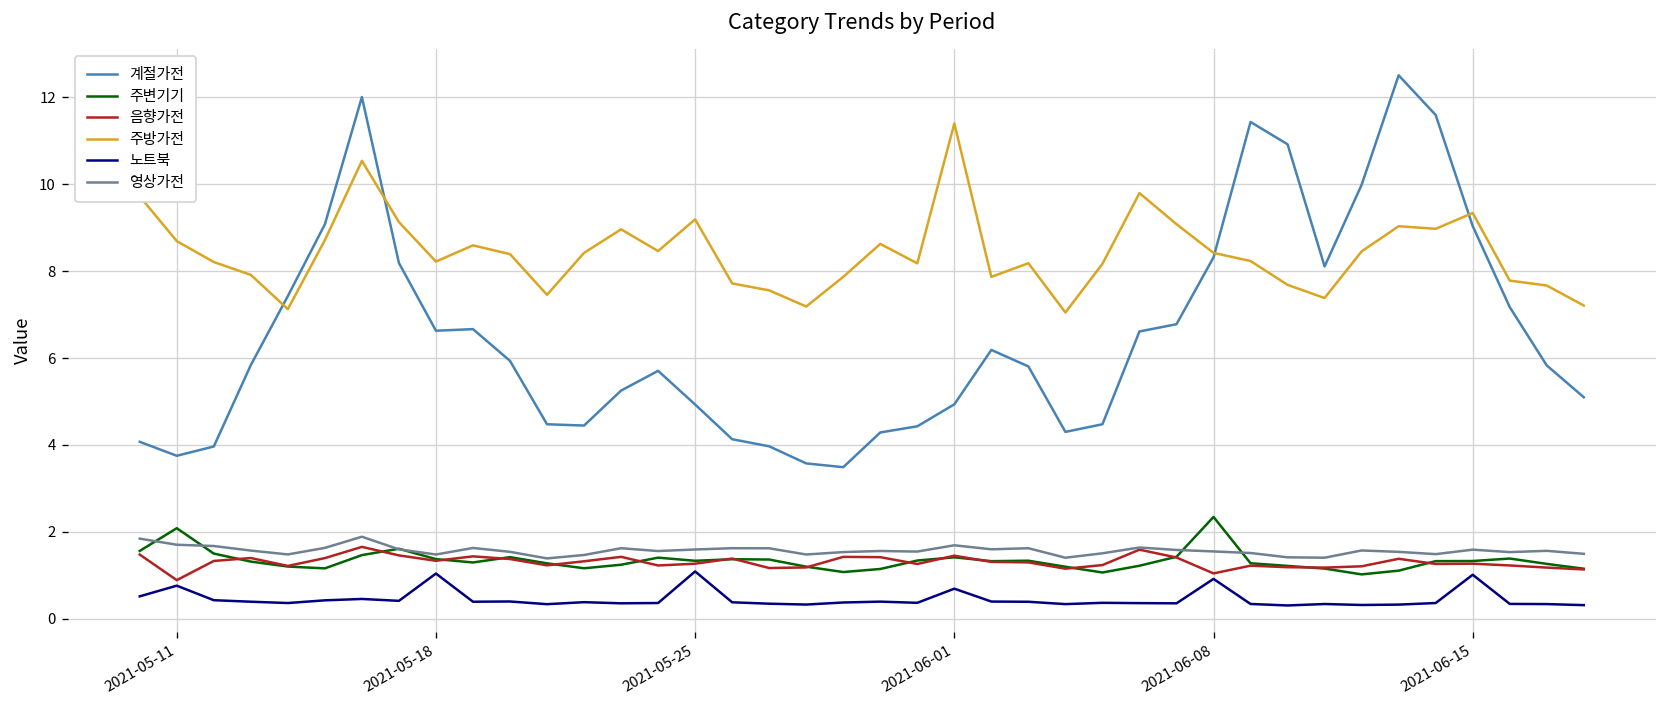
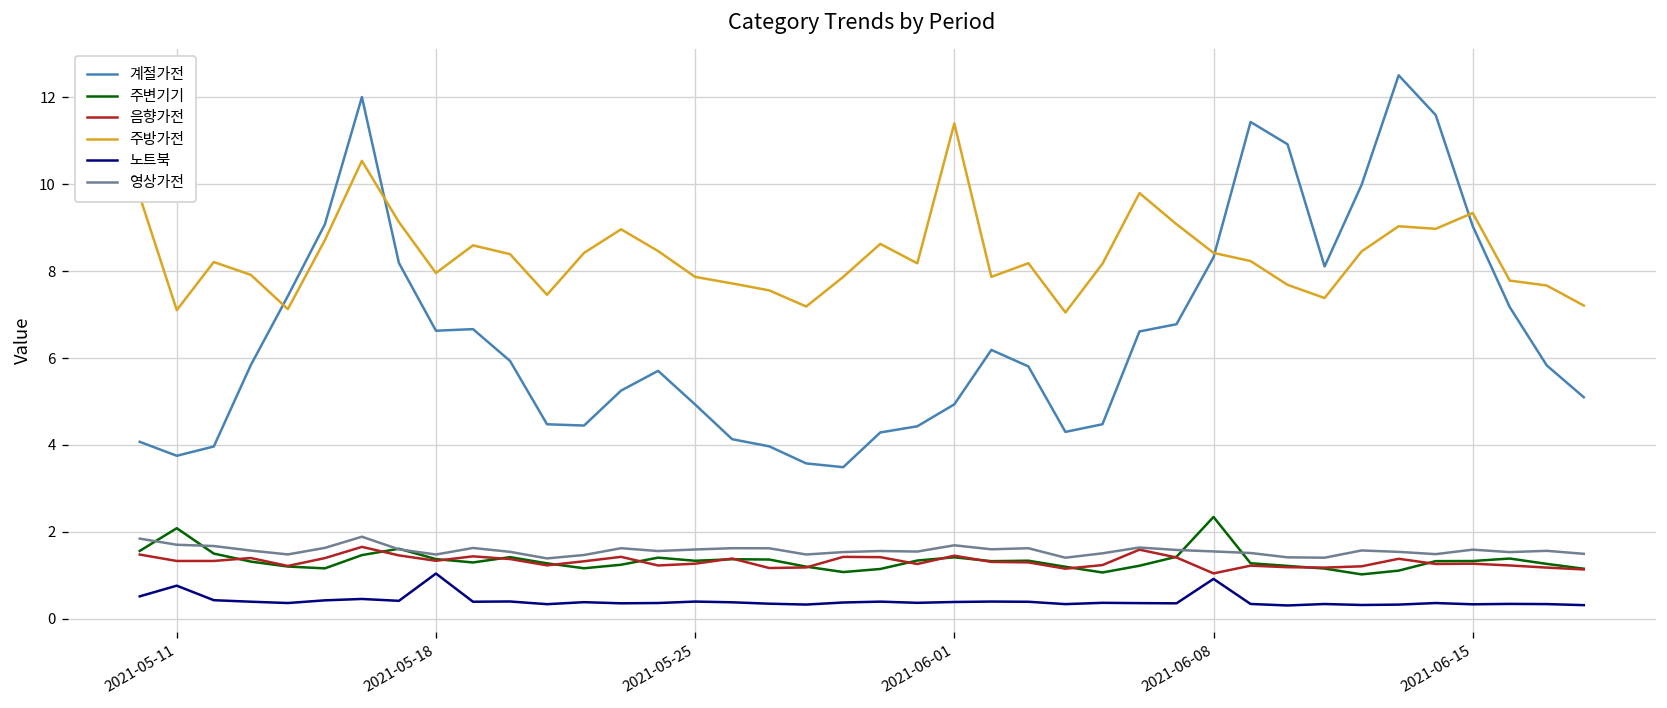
  {
    "주변기기": {
      "2021-05-11": 2.1,
      "2021-06-08": 2.3
    },
    "음향가전": {
-     "2021-05-11": 0.9,
+     "2021-05-11": 1.3,
      "2021-06-08": 1.0
    },
    "주방가전": {
-     "2021-05-11": 8.7,
-     "2021-05-18": 8.2,
-     "2021-05-25": 9.2,
+     "2021-05-11": 7.1,
+     "2021-05-18": 8.0,
+     "2021-05-25": 7.9,
      "2021-06-01": 11.4,
      "2021-06-08": 8.4,
      "2021-06-15": 9.3
    },
    "노트북": {
      "2021-05-11": 0.8,
      "2021-05-18": 1.0,
-     "2021-05-25": 1.1,
-     "2021-06-01": 0.7,
+     "2021-05-25": 0.4,
+     "2021-06-01": 0.4,
      "2021-06-08": 0.9,
-     "2021-06-15": 1.0
+     "2021-06-15": 0.3
    }
  }
